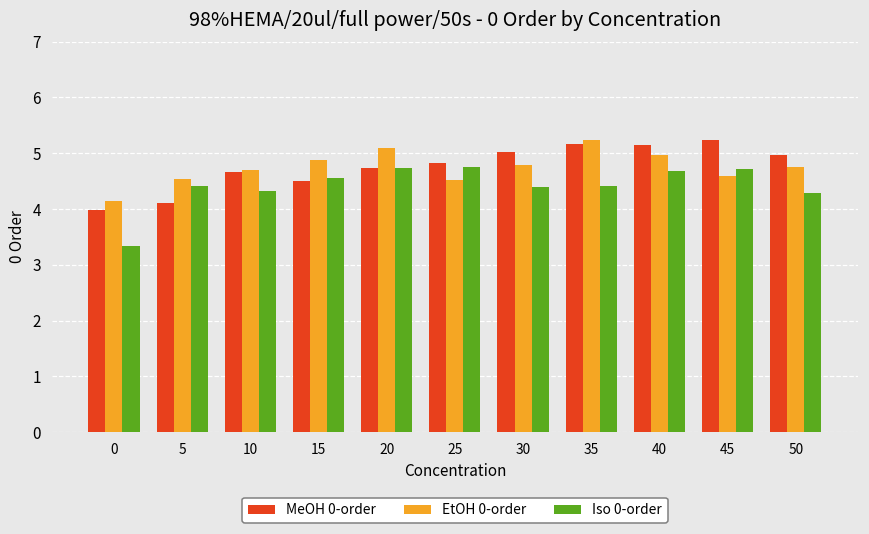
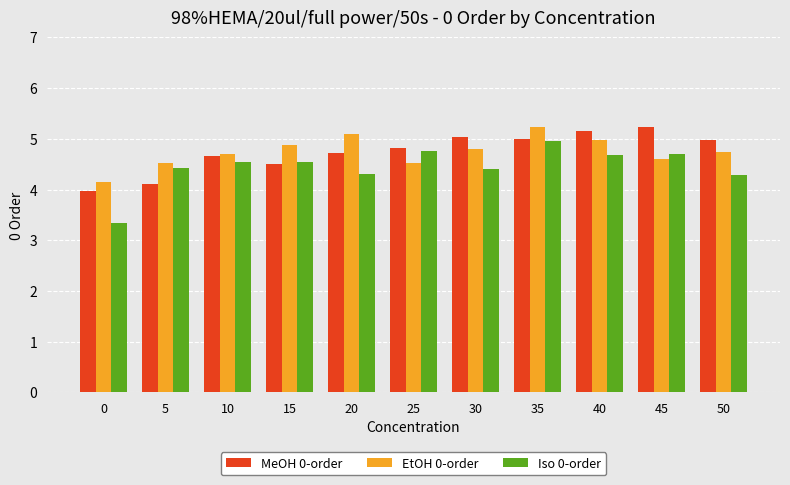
  {
    "MeOH 0-order": {
      "0": 4.0,
      "5": 4.1,
      "10": 4.7,
      "15": 4.5,
      "20": 4.7,
      "25": 4.8,
      "30": 5.0,
-     "35": 5.2,
+     "35": 5.0,
      "40": 5.2,
      "45": 5.2,
      "50": 5.0
    },
    "EtOH 0-order": {
      "0": 4.2,
      "5": 4.5,
      "10": 4.7,
      "15": 4.9,
      "20": 5.1,
      "25": 4.5,
      "30": 4.8,
      "35": 5.2,
      "40": 5.0,
      "45": 4.6,
      "50": 4.8
    },
    "Iso 0-order": {
      "0": 3.3,
      "5": 4.4,
-     "10": 4.3,
+     "10": 4.6,
      "15": 4.6,
-     "20": 4.7,
+     "20": 4.3,
      "25": 4.8,
      "30": 4.4,
-     "35": 4.4,
+     "35": 5.0,
      "40": 4.7,
      "45": 4.7,
      "50": 4.3
    }
  }
